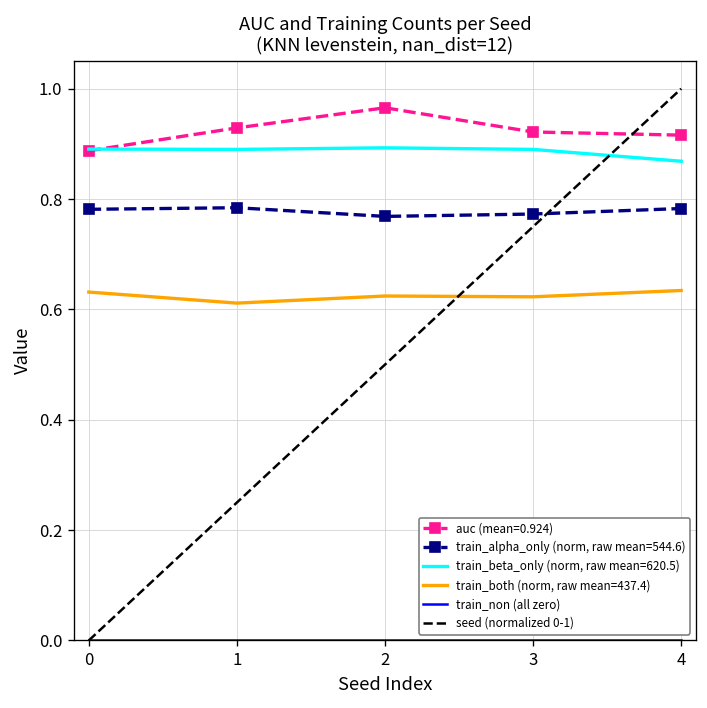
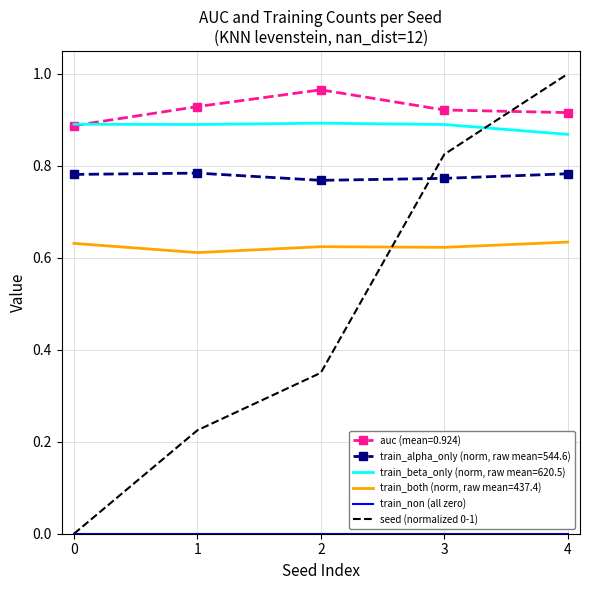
  {
    "auc (mean=0.924)": {
      "1": 0.93,
      "2": 0.97,
      "3": 0.92,
      "4": 0.92
    },
    "train_alpha_only (norm, raw mean=544.6)": {
      "0": 0.78,
      "1": 0.78,
      "2": 0.77,
      "3": 0.77,
      "4": 0.78
    },
    "train_beta_only (norm, raw mean=620.5)": {
      "1": 0.89,
      "2": 0.89,
      "3": 0.89,
      "4": 0.87
    },
    "train_both (norm, raw mean=437.4)": {
      "0": 0.63,
      "1": 0.61,
      "2": 0.62,
      "3": 0.62,
      "4": 0.63
    },
    "train_non (all zero)": {
      "1": 0.00,
      "2": 0.00,
      "3": 0.00,
      "4": 0.00
    },
    "seed (normalized 0-1)": {
-     "1": 0.25,
-     "2": 0.50,
-     "3": 0.75,
+     "1": 0.23,
+     "2": 0.35,
+     "3": 0.83,
      "4": 1.00
    }
  }
